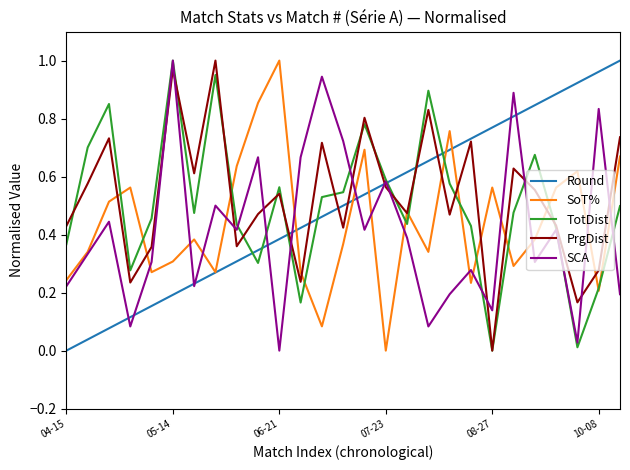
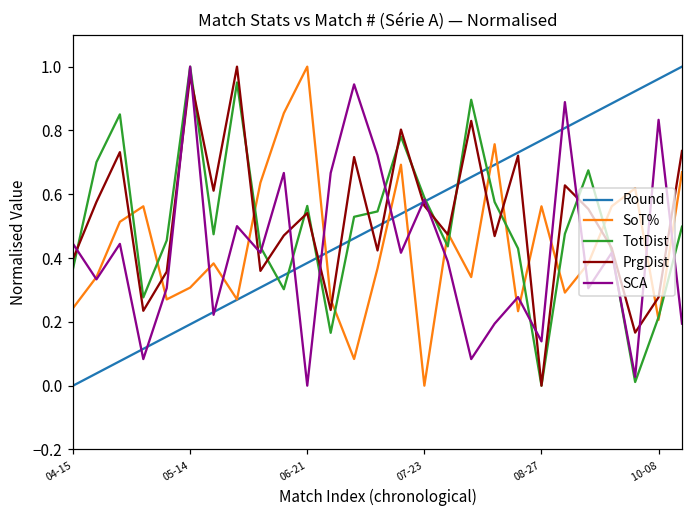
  {
    "Round": {
      "04-15": 0.00,
      "05-14": 0.19,
      "06-21": 0.38,
      "08-27": 0.77,
      "10-08": 0.96
    },
    "SoT%": {
      "04-15": 0.24,
      "05-14": 0.31,
      "06-21": 1.00,
      "07-23": 0.00,
      "08-27": 0.56,
      "10-08": 0.21
    },
    "TotDist": {
      "04-15": 0.37,
      "06-21": 0.56,
      "10-08": 0.22
    },
    "PrgDist": {
-     "04-15": 0.43,
+     "04-15": 0.40,
      "05-14": 0.97,
      "06-21": 0.54,
      "07-23": 0.56,
      "10-08": 0.28
    },
    "SCA": {
-     "04-15": 0.22,
+     "04-15": 0.44,
      "06-21": 0.00,
      "08-27": 0.14,
      "10-08": 0.83
    }
  }
